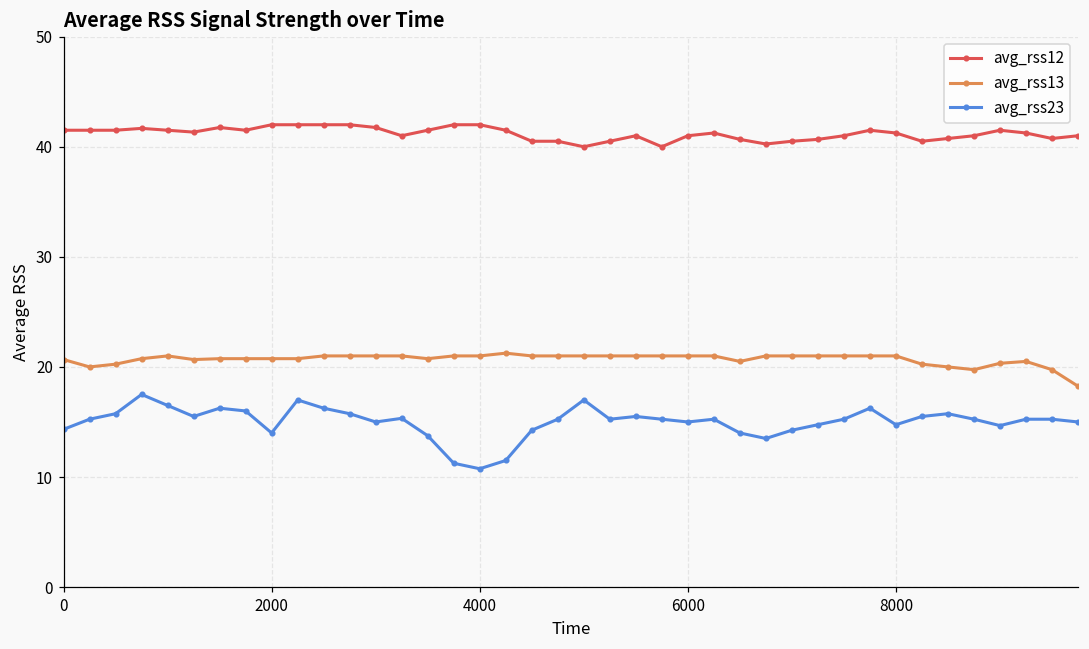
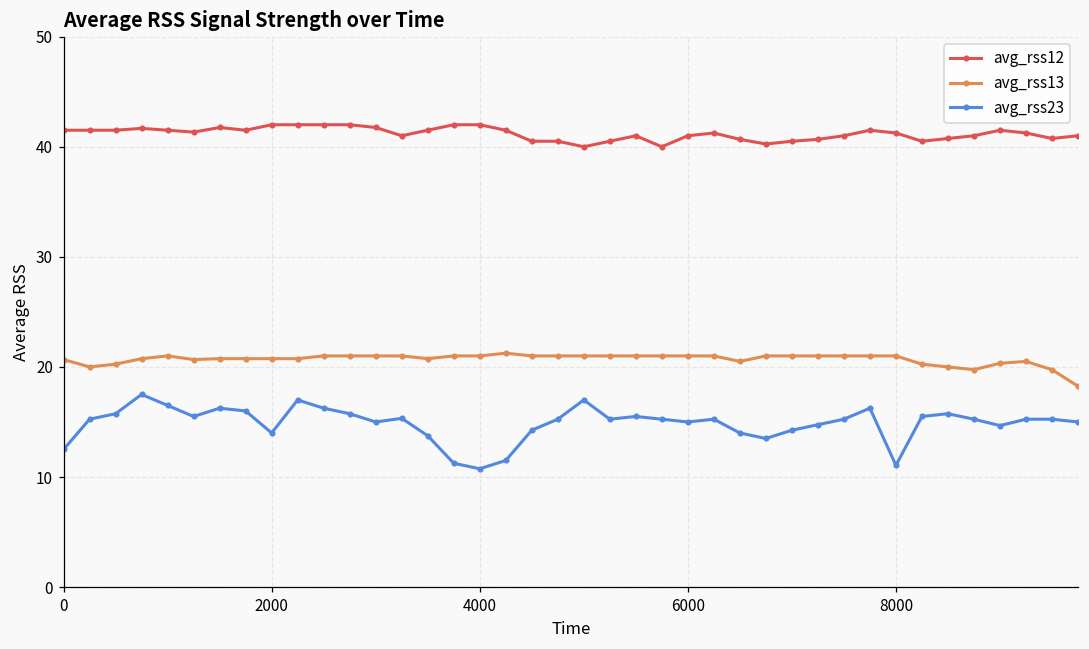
  {
    "avg_rss23": {
-     "0": 14.3,
+     "0": 12.5,
      "2000": 14.0,
      "4000": 10.8,
      "6000": 15.0,
-     "8000": 14.8
+     "8000": 11.1
    }
  }
